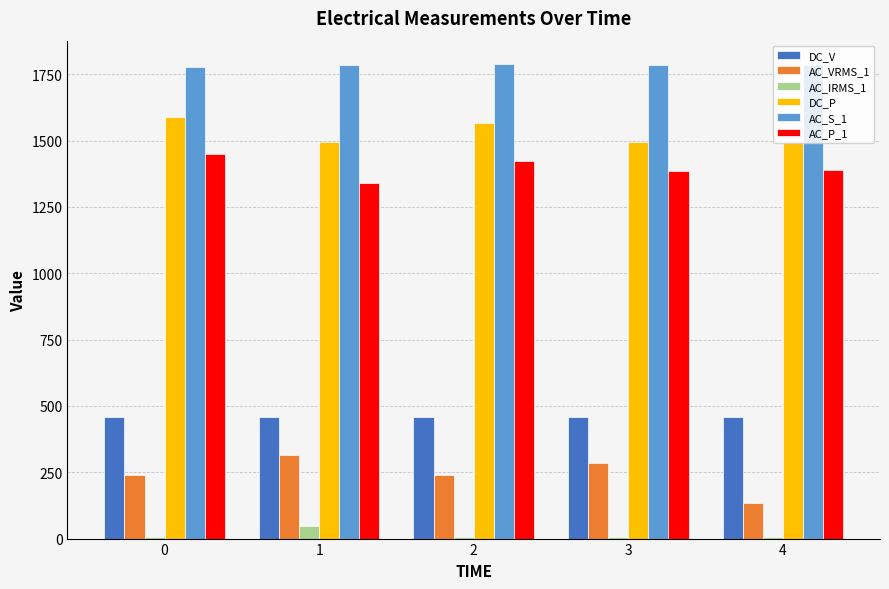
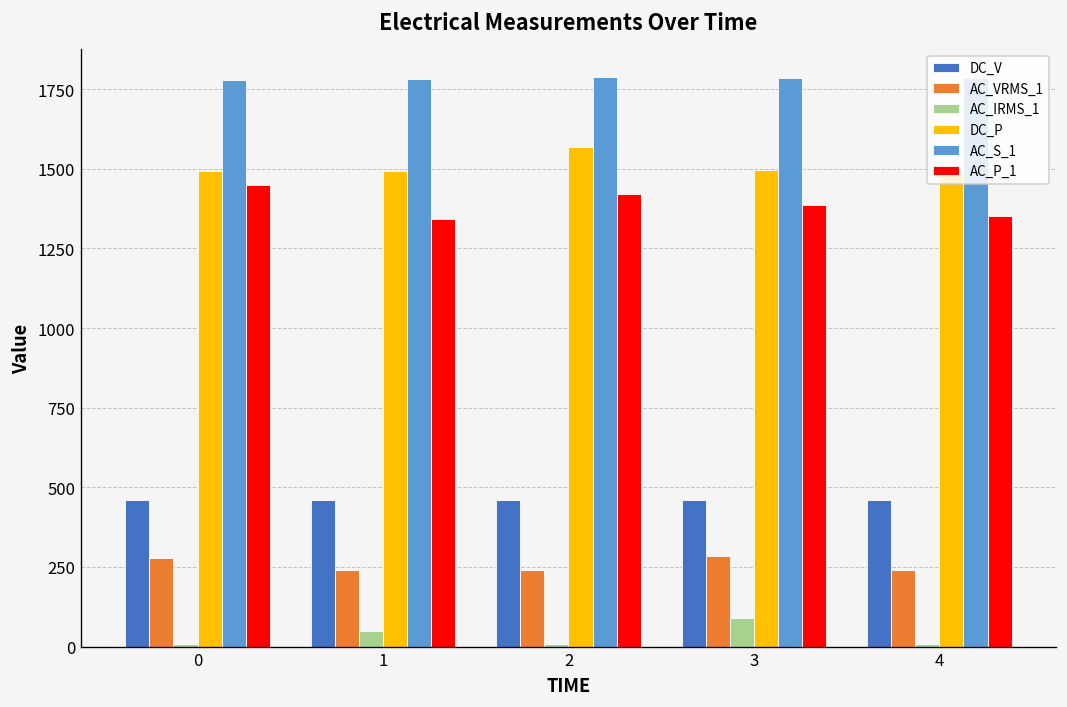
  {
    "AC_VRMS_1": {
-     "0": 240,
-     "1": 310,
+     "0": 280,
+     "1": 240,
      "2": 240,
      "3": 280,
-     "4": 130
+     "4": 240
    },
    "AC_IRMS_1": {
      "1": 50,
-     "3": 10
+     "3": 90
    },
    "DC_P": {
-     "0": 1590,
+     "0": 1490,
      "1": 1490,
      "2": 1570,
      "3": 1490
    },
    "AC_P_1": {
      "0": 1450,
      "1": 1340,
      "2": 1420,
      "3": 1390,
-     "4": 1390
+     "4": 1350
    }
  }
